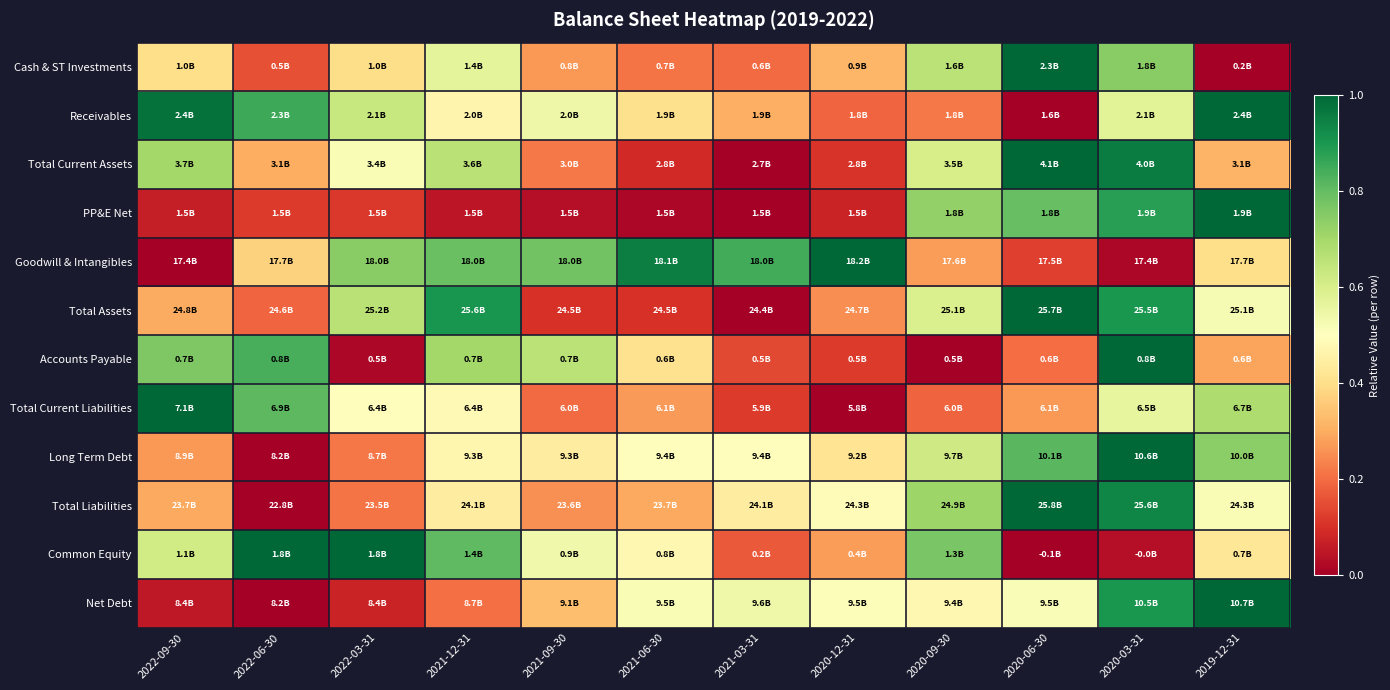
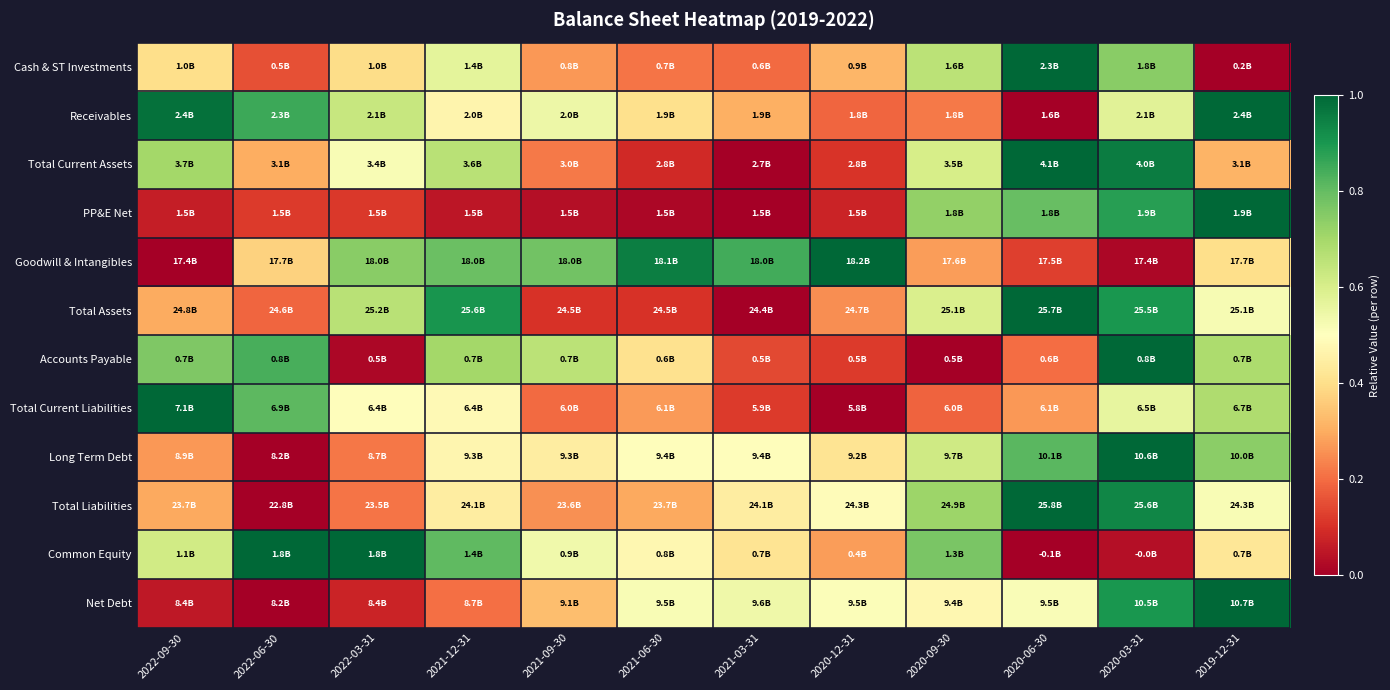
  {
    "Cash & ST Investments": {
      "2022-09-30": "1.0B",
      "2022-06-30": "0.5B",
      "2022-03-31": "1.0B",
      "2021-12-31": "1.4B",
      "2021-09-30": "0.8B",
      "2021-06-30": "0.7B",
      "2021-03-31": "0.6B",
      "2020-12-31": "0.9B",
      "2020-09-30": "1.6B",
      "2020-06-30": "2.3B",
      "2020-03-31": "1.8B",
      "2019-12-31": "0.2B"
    },
    "Receivables": {
      "2022-09-30": "2.4B",
      "2022-06-30": "2.3B",
      "2022-03-31": "2.1B",
      "2021-12-31": "2.0B",
      "2021-09-30": "2.0B",
      "2021-06-30": "1.9B",
      "2021-03-31": "1.9B",
      "2020-12-31": "1.8B",
      "2020-09-30": "1.8B",
      "2020-06-30": "1.6B",
      "2020-03-31": "2.1B",
      "2019-12-31": "2.4B"
    },
    "Total Current Assets": {
      "2022-09-30": "3.7B",
      "2022-06-30": "3.1B",
      "2022-03-31": "3.4B",
      "2021-12-31": "3.6B",
      "2021-09-30": "3.0B",
      "2021-06-30": "2.8B",
      "2021-03-31": "2.7B",
      "2020-12-31": "2.8B",
      "2020-09-30": "3.5B",
      "2020-06-30": "4.1B",
      "2020-03-31": "4.0B",
      "2019-12-31": "3.1B"
    },
    "PP&E Net": {
      "2022-09-30": "1.5B",
      "2022-06-30": "1.5B",
      "2022-03-31": "1.5B",
      "2021-12-31": "1.5B",
      "2021-09-30": "1.5B",
      "2021-06-30": "1.5B",
      "2021-03-31": "1.5B",
      "2020-12-31": "1.5B",
      "2020-09-30": "1.8B",
      "2020-06-30": "1.8B",
      "2020-03-31": "1.9B",
      "2019-12-31": "1.9B"
    },
    "Goodwill & Intangibles": {
      "2022-09-30": "17.4B",
      "2022-06-30": "17.7B",
      "2022-03-31": "18.0B",
      "2021-12-31": "18.0B",
      "2021-09-30": "18.0B",
      "2021-06-30": "18.1B",
      "2021-03-31": "18.0B",
      "2020-12-31": "18.2B",
      "2020-09-30": "17.6B",
      "2020-06-30": "17.5B",
      "2020-03-31": "17.4B",
      "2019-12-31": "17.7B"
    },
    "Total Assets": {
      "2022-09-30": "24.8B",
      "2022-06-30": "24.6B",
      "2022-03-31": "25.2B",
      "2021-12-31": "25.6B",
      "2021-09-30": "24.5B",
      "2021-06-30": "24.5B",
      "2021-03-31": "24.4B",
      "2020-12-31": "24.7B",
      "2020-09-30": "25.1B",
      "2020-06-30": "25.7B",
      "2020-03-31": "25.5B",
      "2019-12-31": "25.1B"
    },
    "Accounts Payable": {
      "2022-09-30": "0.7B",
      "2022-06-30": "0.8B",
      "2022-03-31": "0.5B",
      "2021-12-31": "0.7B",
      "2021-09-30": "0.7B",
      "2021-06-30": "0.6B",
      "2021-03-31": "0.5B",
      "2020-12-31": "0.5B",
      "2020-09-30": "0.5B",
      "2020-06-30": "0.6B",
      "2020-03-31": "0.8B",
-     "2019-12-31": "0.6B"
+     "2019-12-31": "0.7B"
    },
    "Total Current Liabilities": {
      "2022-09-30": "7.1B",
      "2022-06-30": "6.9B",
      "2022-03-31": "6.4B",
      "2021-12-31": "6.4B",
      "2021-09-30": "6.0B",
      "2021-06-30": "6.1B",
      "2021-03-31": "5.9B",
      "2020-12-31": "5.8B",
      "2020-09-30": "6.0B",
      "2020-06-30": "6.1B",
      "2020-03-31": "6.5B",
      "2019-12-31": "6.7B"
    },
    "Long Term Debt": {
      "2022-09-30": "8.9B",
      "2022-06-30": "8.2B",
      "2022-03-31": "8.7B",
      "2021-12-31": "9.3B",
      "2021-09-30": "9.3B",
      "2021-06-30": "9.4B",
      "2021-03-31": "9.4B",
      "2020-12-31": "9.2B",
      "2020-09-30": "9.7B",
      "2020-06-30": "10.1B",
      "2020-03-31": "10.6B",
      "2019-12-31": "10.0B"
    },
    "Total Liabilities": {
      "2022-09-30": "23.7B",
      "2022-06-30": "22.8B",
      "2022-03-31": "23.5B",
      "2021-12-31": "24.1B",
      "2021-09-30": "23.6B",
      "2021-06-30": "23.7B",
      "2021-03-31": "24.1B",
      "2020-12-31": "24.3B",
      "2020-09-30": "24.9B",
      "2020-06-30": "25.8B",
      "2020-03-31": "25.6B",
      "2019-12-31": "24.3B"
    },
    "Common Equity": {
      "2022-09-30": "1.1B",
      "2022-06-30": "1.8B",
      "2022-03-31": "1.8B",
      "2021-12-31": "1.4B",
      "2021-09-30": "0.9B",
      "2021-06-30": "0.8B",
-     "2021-03-31": "0.2B",
+     "2021-03-31": "0.7B",
      "2020-12-31": "0.4B",
      "2020-09-30": "1.3B",
      "2020-06-30": "-0.1B",
      "2020-03-31": "-0.0B",
      "2019-12-31": "0.7B"
    },
    "Net Debt": {
      "2022-09-30": "8.4B",
      "2022-06-30": "8.2B",
      "2022-03-31": "8.4B",
      "2021-12-31": "8.7B",
      "2021-09-30": "9.1B",
      "2021-06-30": "9.5B",
      "2021-03-31": "9.6B",
      "2020-12-31": "9.5B",
      "2020-09-30": "9.4B",
      "2020-06-30": "9.5B",
      "2020-03-31": "10.5B",
      "2019-12-31": "10.7B"
    }
  }
